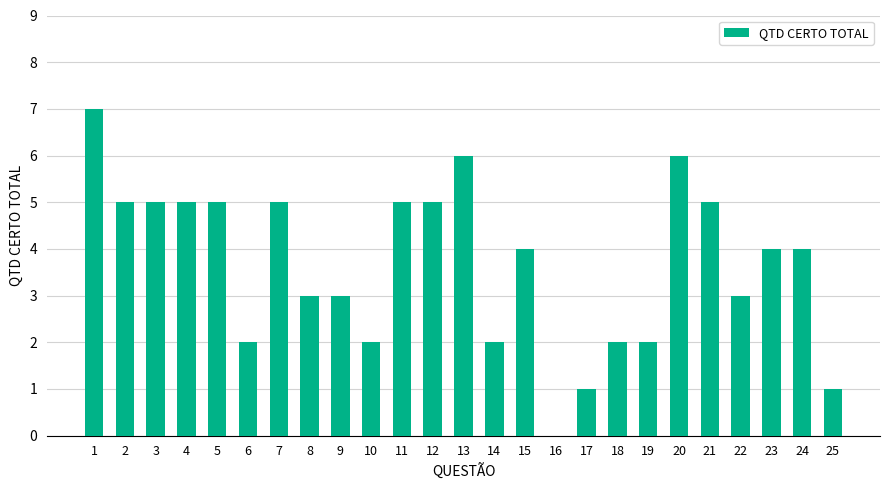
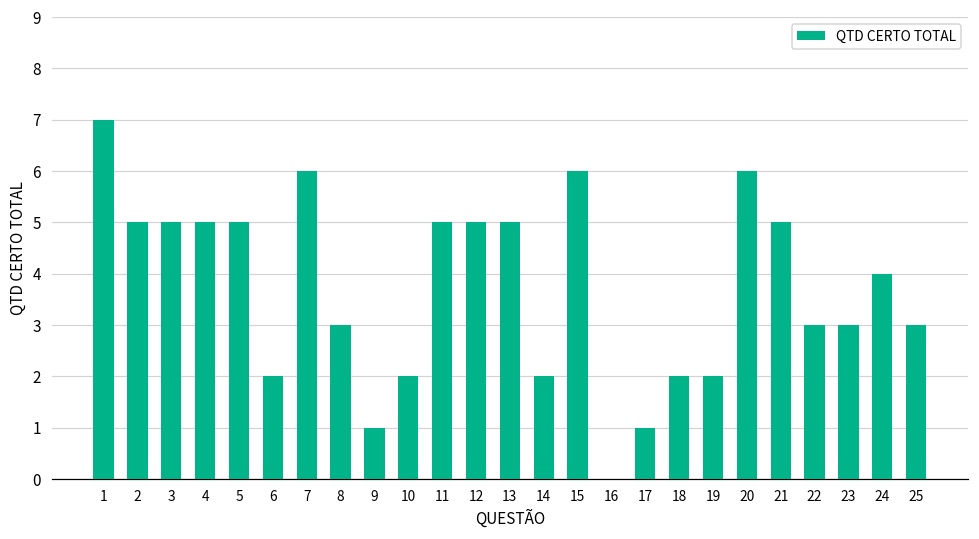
  {
    "1": 7,
    "2": 5,
    "3": 5,
    "4": 5,
    "5": 5,
    "6": 2,
-   "7": 5,
+   "7": 6,
    "8": 3,
-   "9": 3,
+   "9": 1,
    "10": 2,
    "11": 5,
    "12": 5,
-   "13": 6,
+   "13": 5,
    "14": 2,
-   "15": 4,
+   "15": 6,
    "16": 0,
    "17": 1,
    "18": 2,
    "19": 2,
    "20": 6,
    "21": 5,
    "22": 3,
-   "23": 4,
+   "23": 3,
    "24": 4,
-   "25": 1
+   "25": 3
  }
